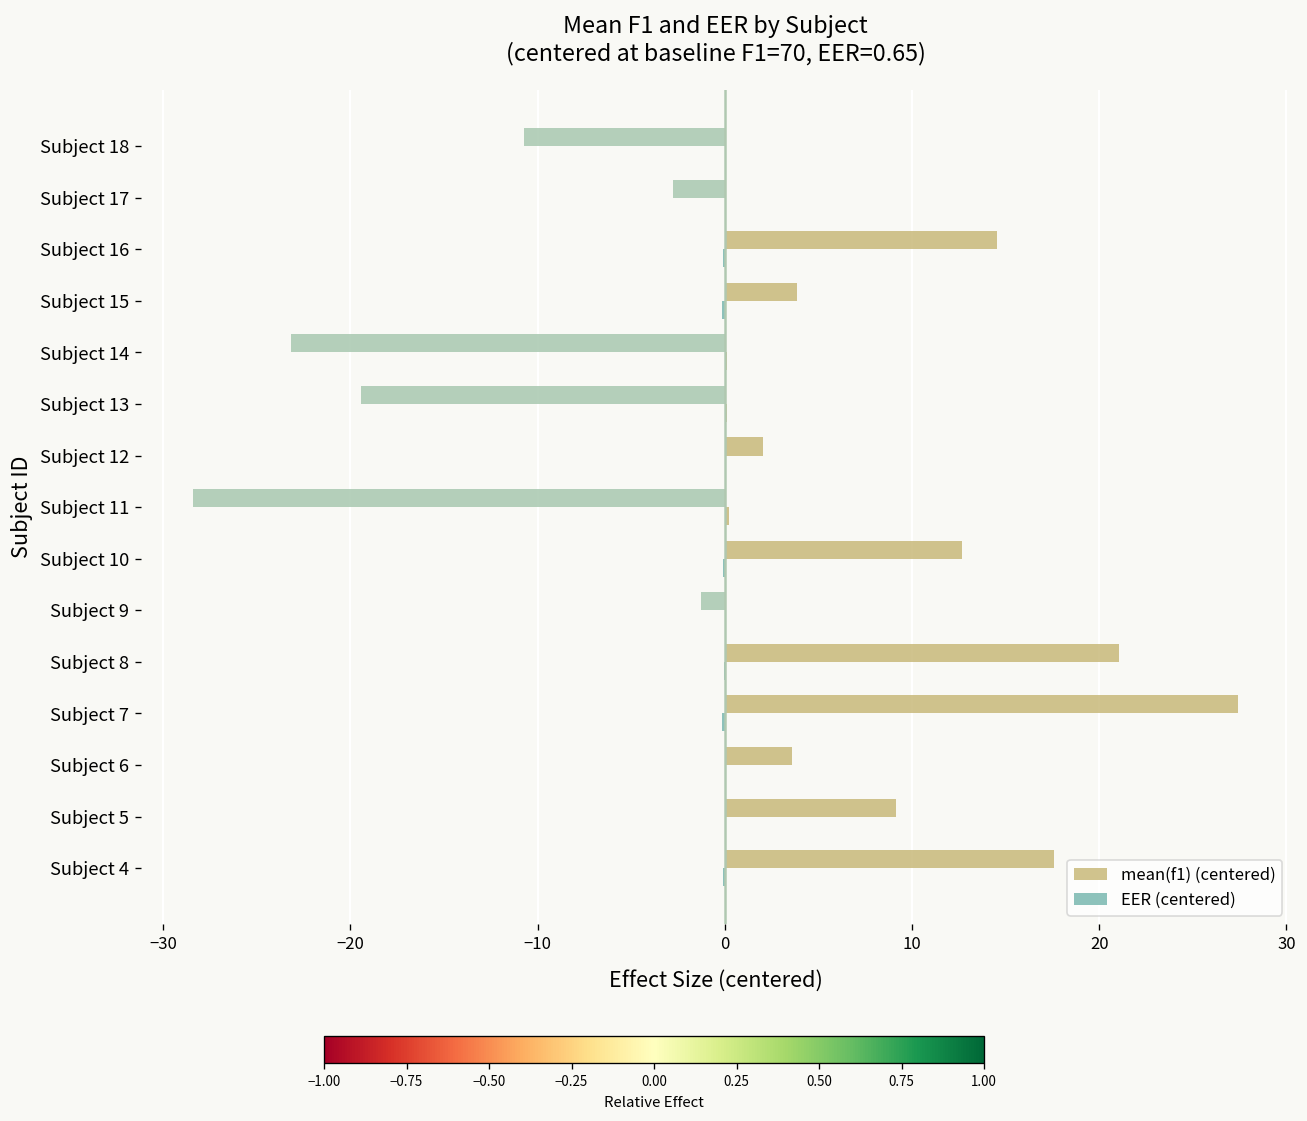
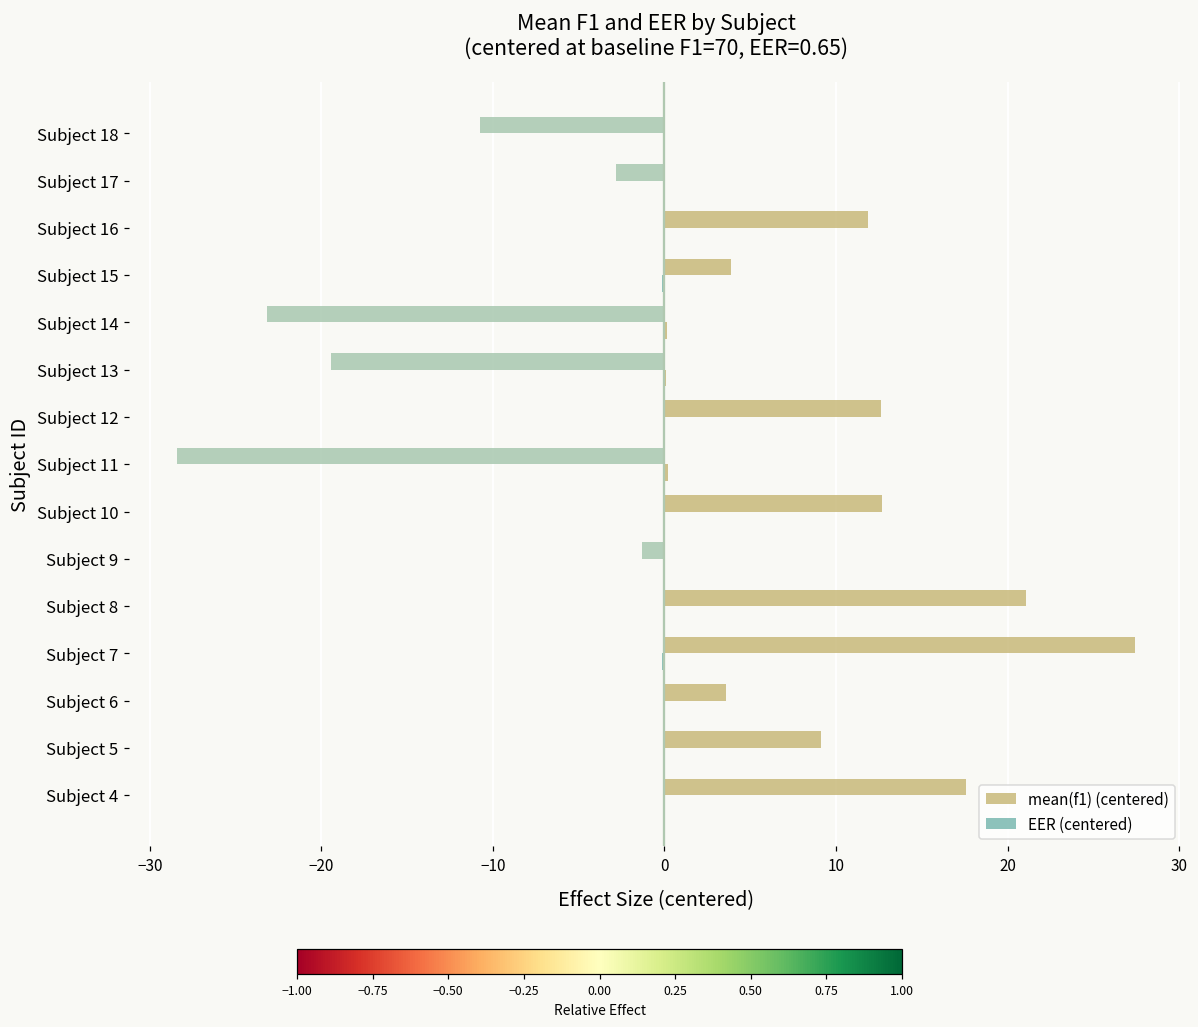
  {
    "mean(f1) (centered)": {
      "Subject 18": -10.7,
      "Subject 17": -2.8,
-     "Subject 16": 14.5,
+     "Subject 16": 11.9,
      "Subject 15": 3.9,
      "Subject 14": -23.2,
      "Subject 13": -19.4,
-     "Subject 12": 2.0,
+     "Subject 12": 12.7,
      "Subject 11": -28.4,
      "Subject 10": 12.7,
      "Subject 9": -1.3,
      "Subject 8": 21.1,
      "Subject 7": 27.4,
      "Subject 6": 3.6,
      "Subject 5": 9.1,
      "Subject 4": 17.6
    },
    "EER (centered)": {
      "Subject 15": -0.2,
      "Subject 11": 0.2
    }
  }
